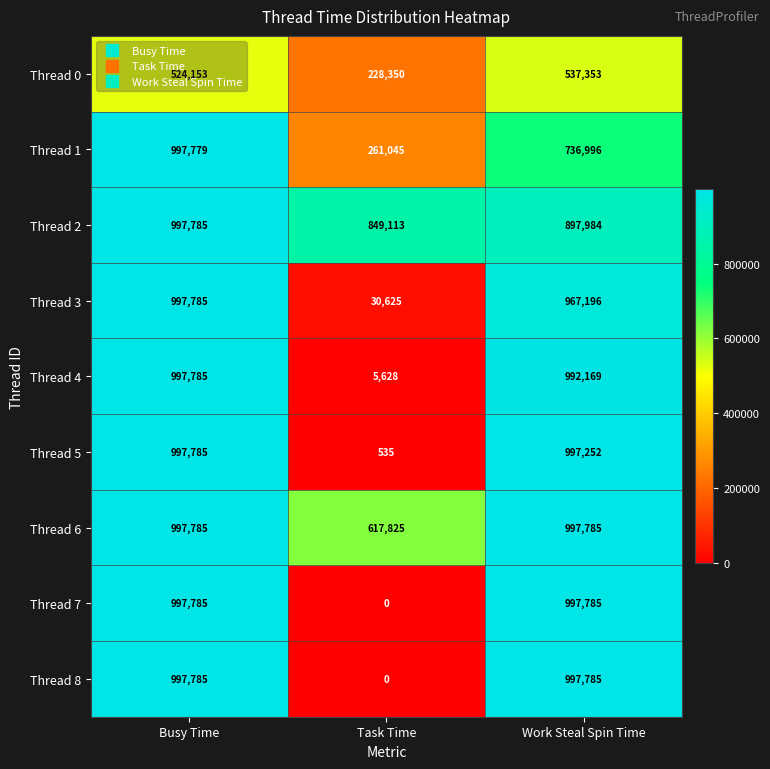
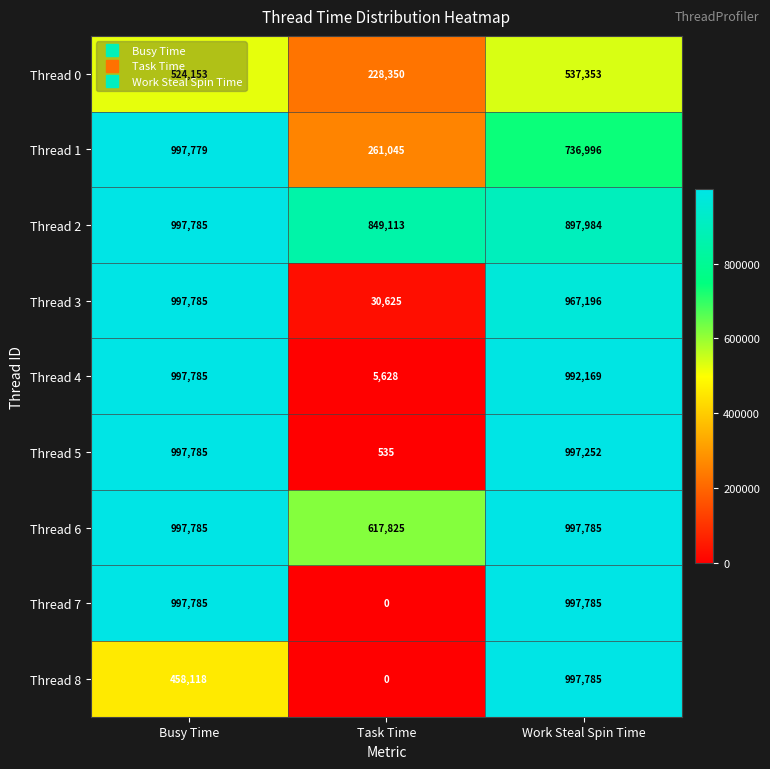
  {
    "Thread 0": {
      "Task Time": "228,350",
      "Work Steal Spin Time": "537,353"
    },
    "Thread 1": {
      "Busy Time": "997,779",
      "Task Time": "261,045",
      "Work Steal Spin Time": "736,996"
    },
    "Thread 2": {
      "Busy Time": "997,785",
      "Task Time": "849,113",
      "Work Steal Spin Time": "897,984"
    },
    "Thread 3": {
      "Busy Time": "997,785",
      "Task Time": "30,625",
      "Work Steal Spin Time": "967,196"
    },
    "Thread 4": {
      "Busy Time": "997,785",
      "Task Time": "5,628",
      "Work Steal Spin Time": "992,169"
    },
    "Thread 5": {
      "Busy Time": "997,785",
      "Task Time": "535",
      "Work Steal Spin Time": "997,252"
    },
    "Thread 6": {
      "Busy Time": "997,785",
      "Task Time": "617,825",
      "Work Steal Spin Time": "997,785"
    },
    "Thread 7": {
      "Busy Time": "997,785",
      "Task Time": "0",
      "Work Steal Spin Time": "997,785"
    },
    "Thread 8": {
-     "Busy Time": "997,785",
+     "Busy Time": "458,118",
      "Task Time": "0",
      "Work Steal Spin Time": "997,785"
    }
  }
